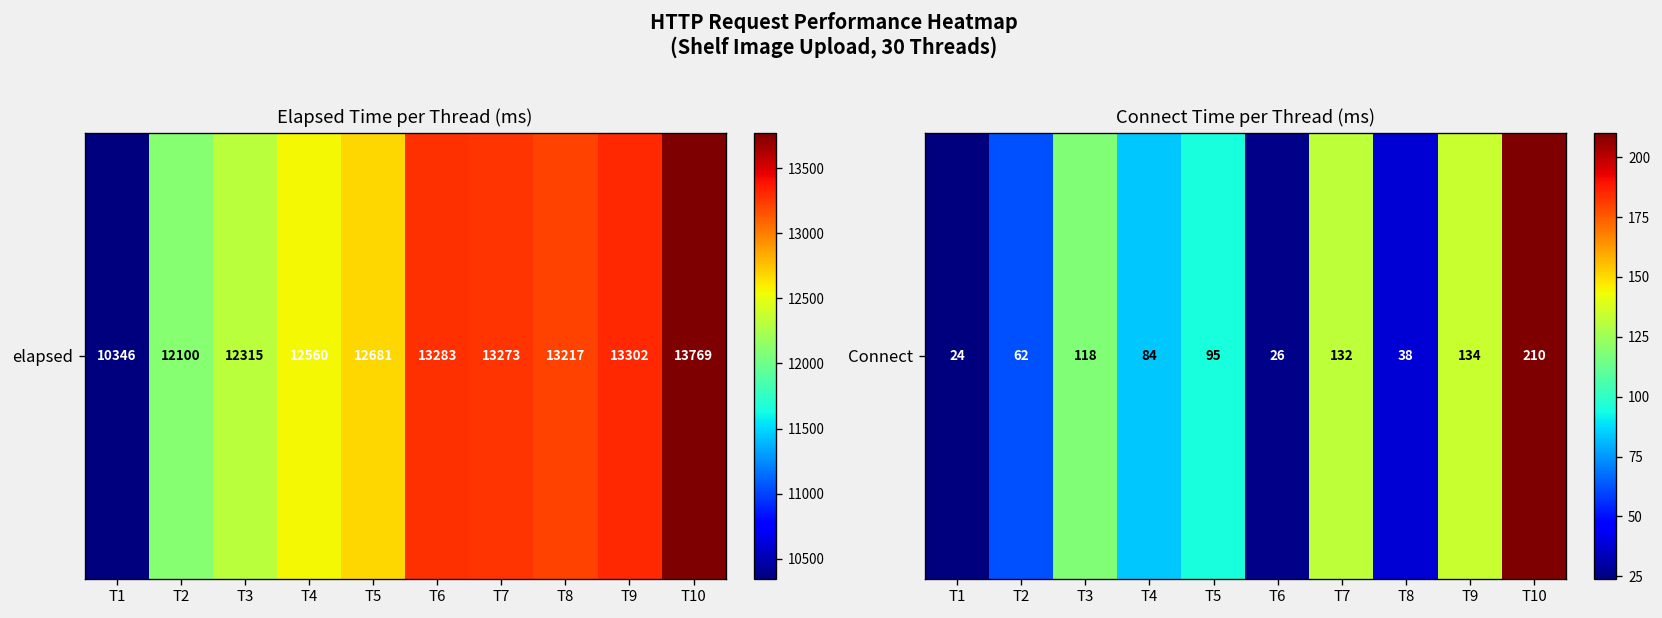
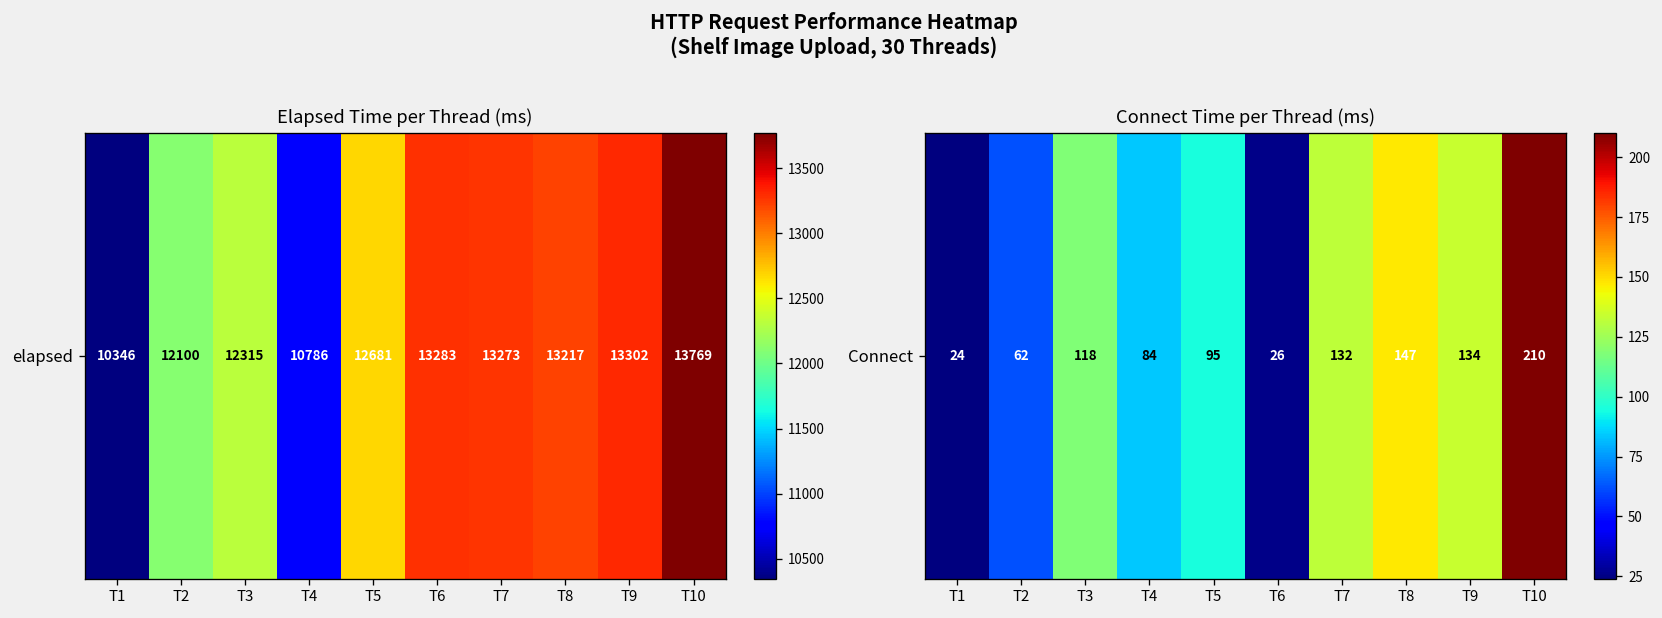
  {
    "Elapsed Time per Thread (ms)": {
      "elapsed": {
        "T1": 10346,
        "T2": 12100,
        "T3": 12315,
-       "T4": 12560,
+       "T4": 10786,
        "T5": 12681,
        "T6": 13283,
        "T7": 13273,
        "T8": 13217,
        "T9": 13302,
        "T10": 13769
      }
    },
    "Connect Time per Thread (ms)": {
      "Connect": {
        "T1": 24,
        "T2": 62,
        "T3": 118,
        "T4": 84,
        "T5": 95,
        "T6": 26,
        "T7": 132,
-       "T8": 38,
+       "T8": 147,
        "T9": 134,
        "T10": 210
      }
    }
  }
